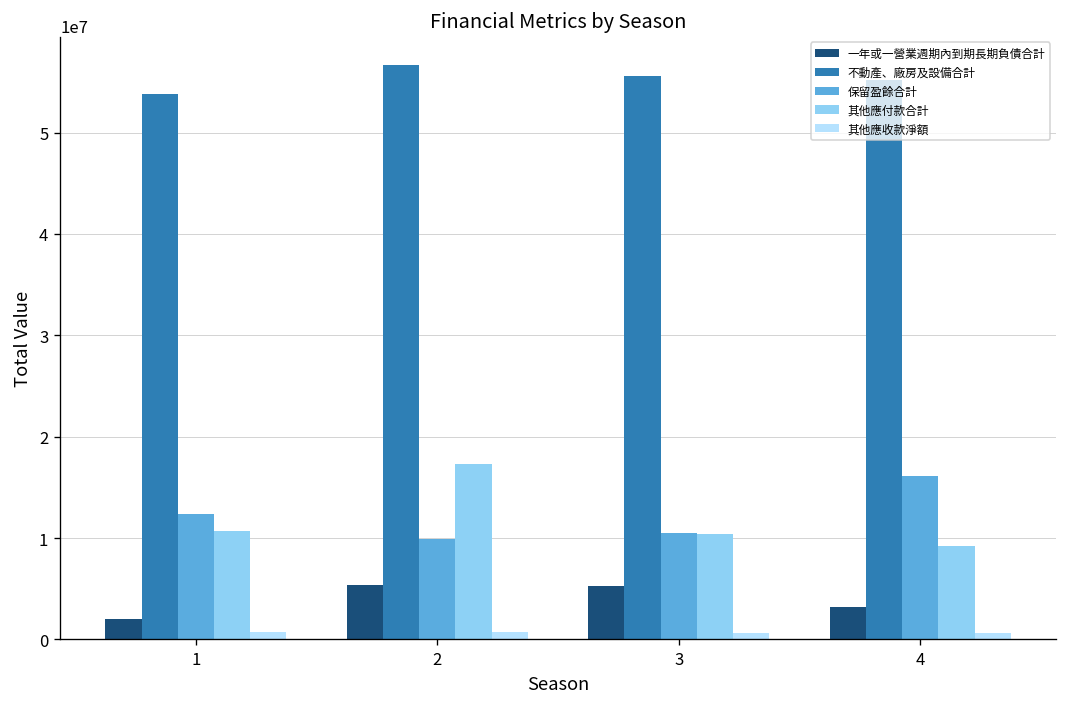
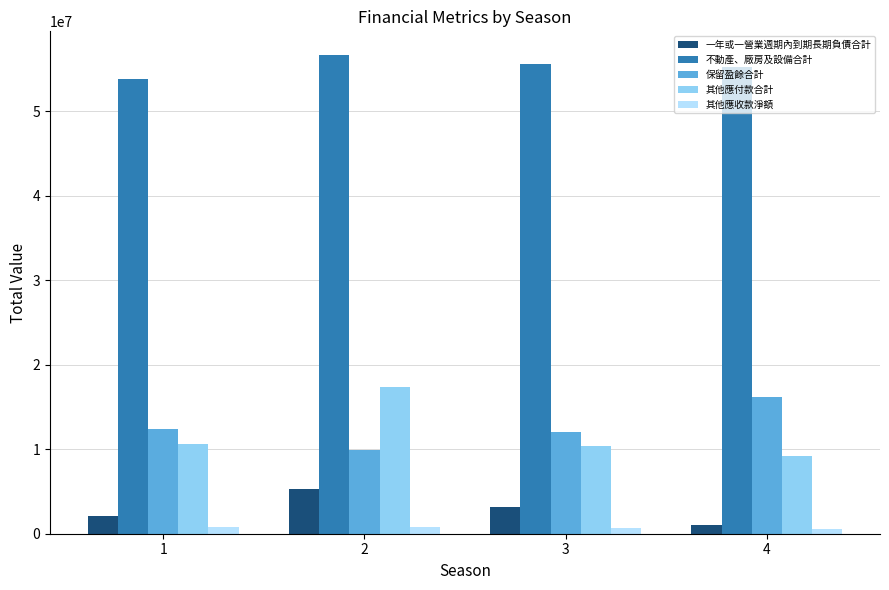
  {
    "一年或一營業週期內到期長期負債合計": {
      "1": 2000000,
      "2": 5000000,
-     "3": 5000000,
-     "4": 3000000
+     "3": 3000000,
+     "4": 1000000
    },
    "不動產、廠房及設備合計": {
      "1": 54000000,
      "2": 57000000,
      "3": 56000000
    },
    "保留盈餘合計": {
      "1": 12000000,
      "2": 10000000,
-     "3": 11000000,
+     "3": 12000000,
      "4": 16000000
    }
  }
